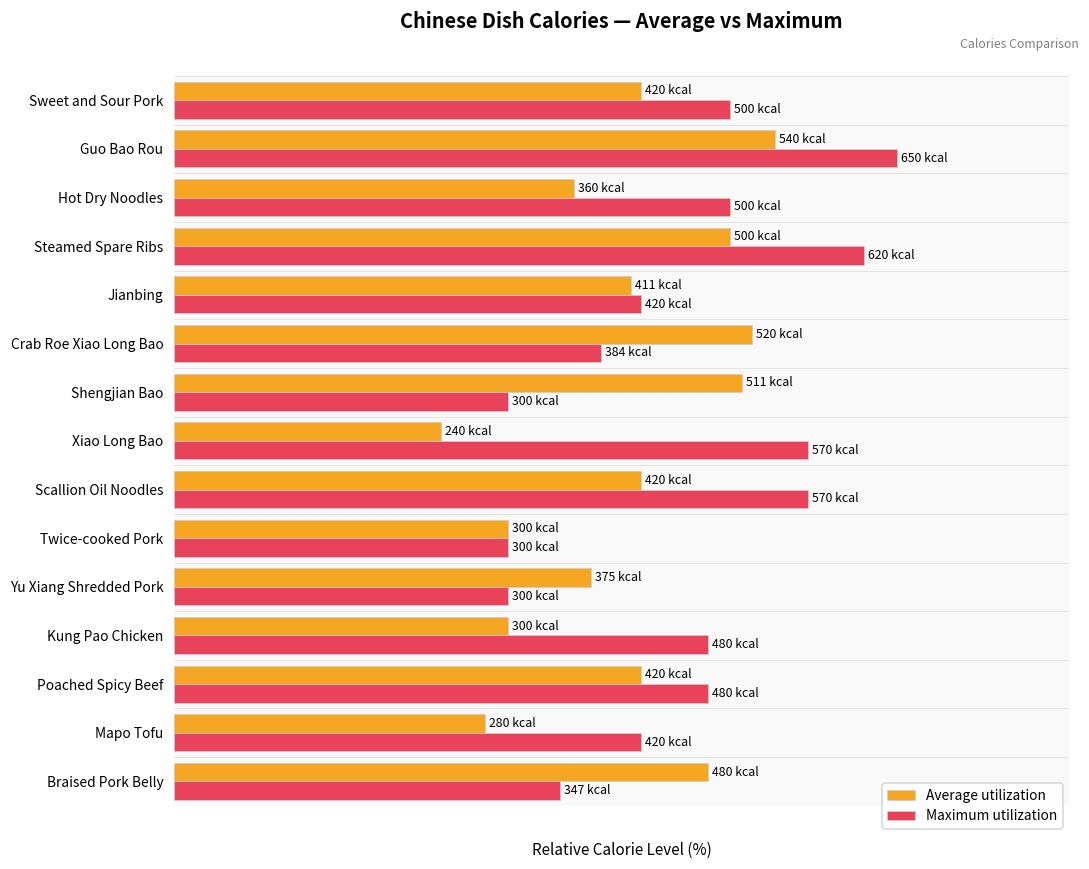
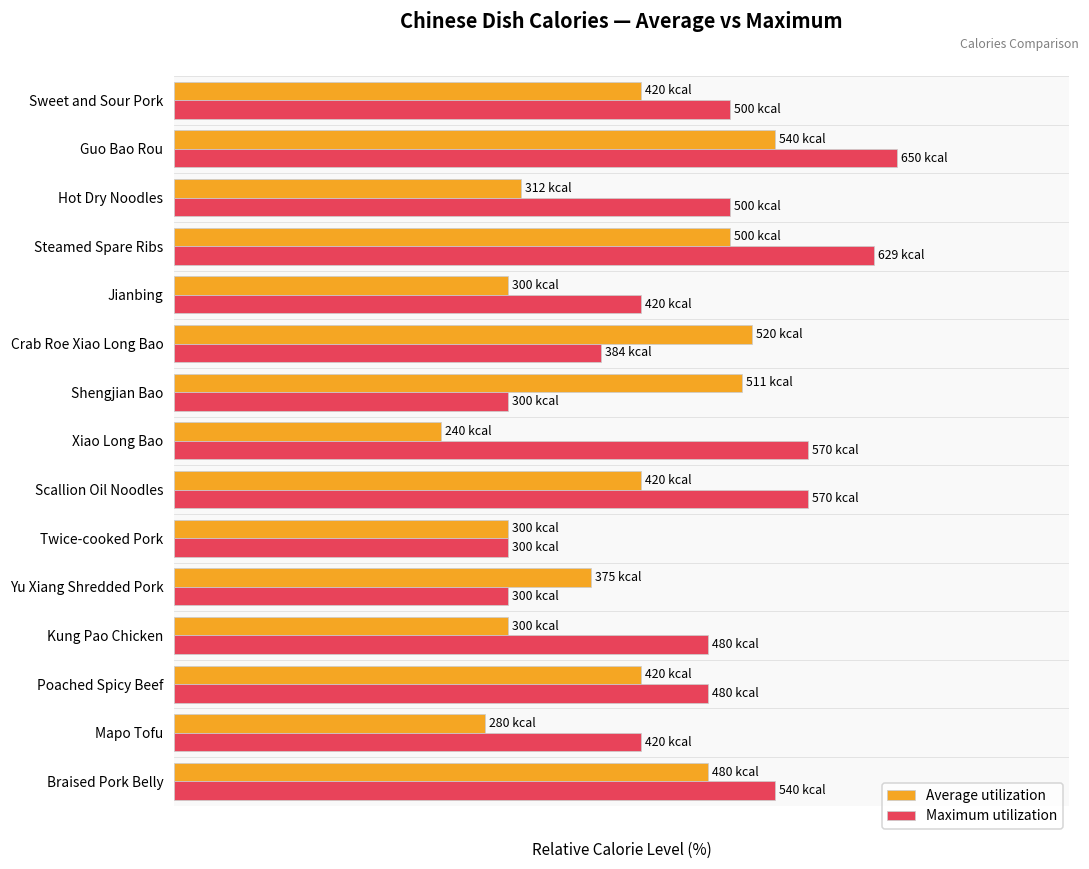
  {
    "Average utilization": {
-     "Hot Dry Noodles": 360,
-     "Jianbing": 411
+     "Hot Dry Noodles": 312,
+     "Jianbing": 300
    },
    "Maximum utilization": {
-     "Steamed Spare Ribs": 620,
-     "Braised Pork Belly": 347
+     "Steamed Spare Ribs": 629,
+     "Braised Pork Belly": 540
    }
  }
